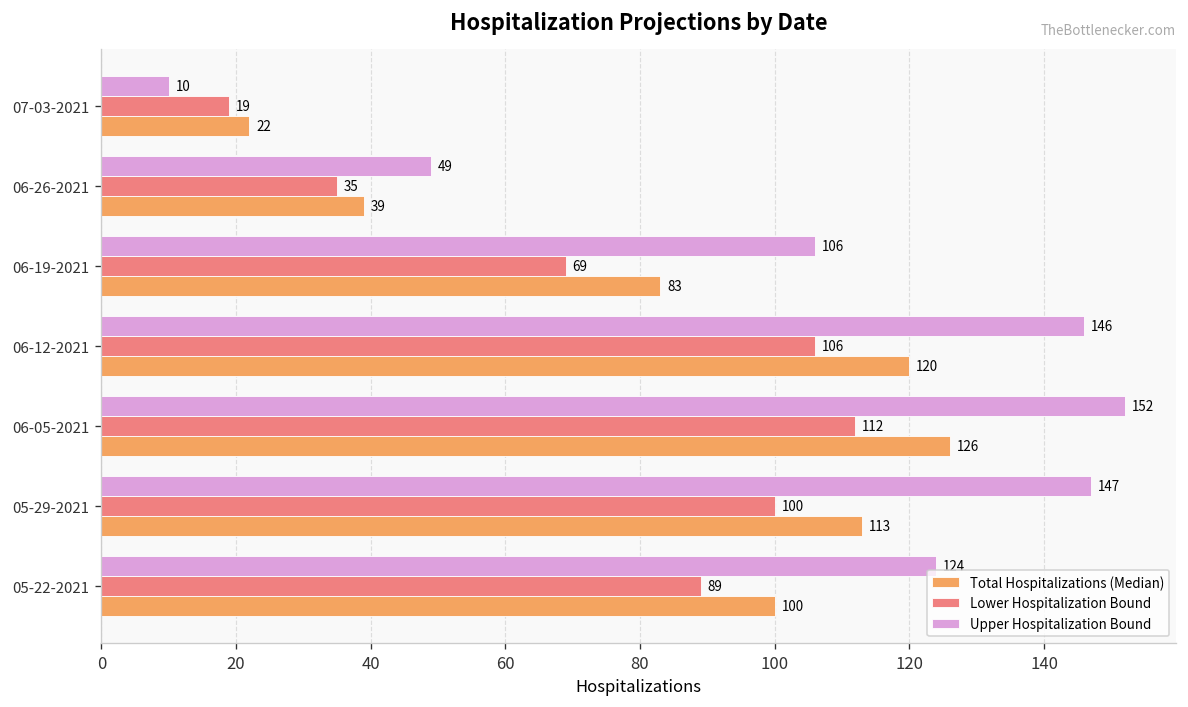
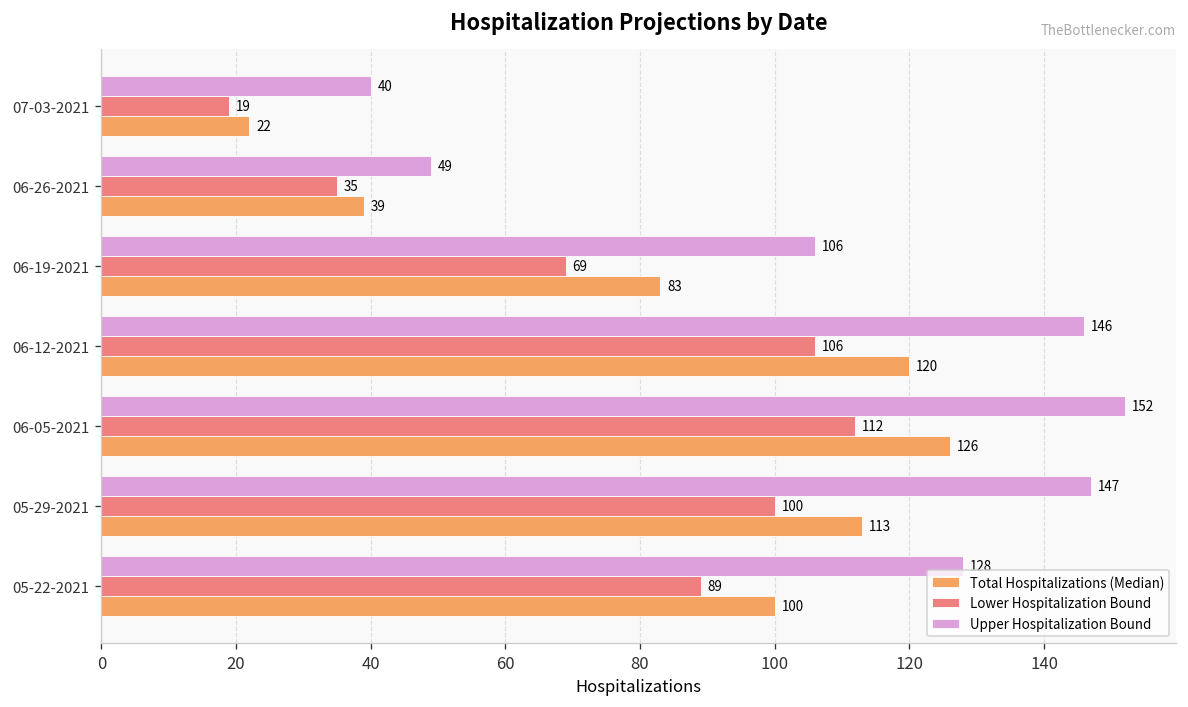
  {
    "Upper Hospitalization Bound": {
-     "07-03-2021": 10,
+     "07-03-2021": 40,
      "06-26-2021": 49,
      "06-19-2021": 106,
      "06-12-2021": 146,
      "06-05-2021": 152,
      "05-29-2021": 147,
-     "05-22-2021": 124
+     "05-22-2021": 128
    }
  }
